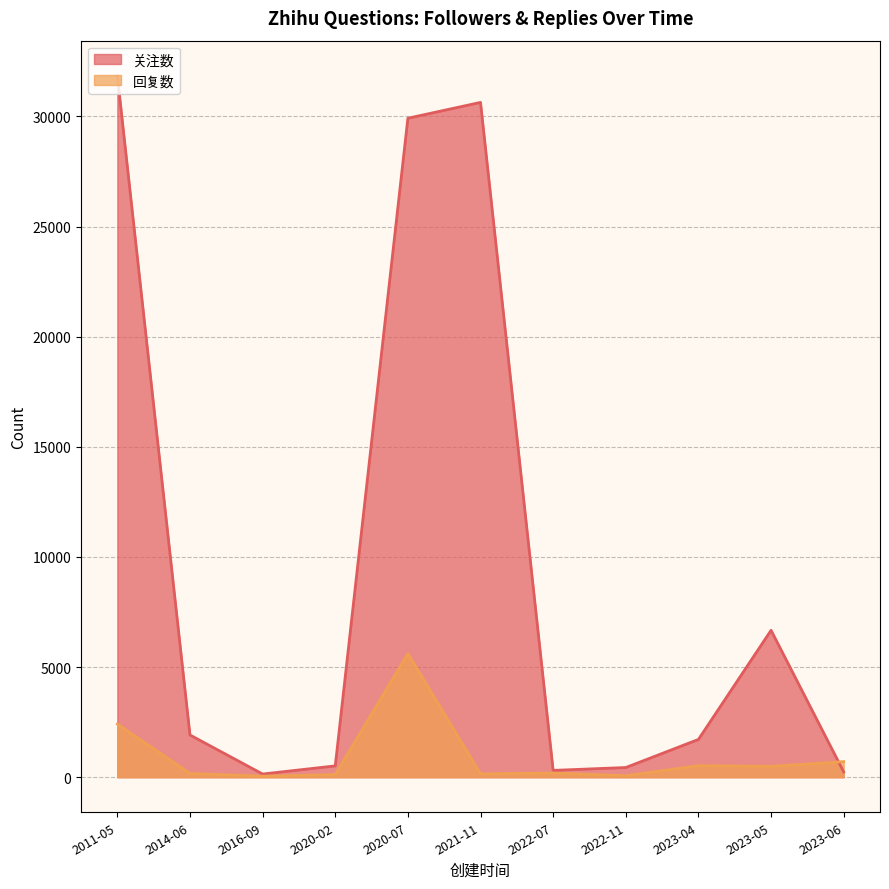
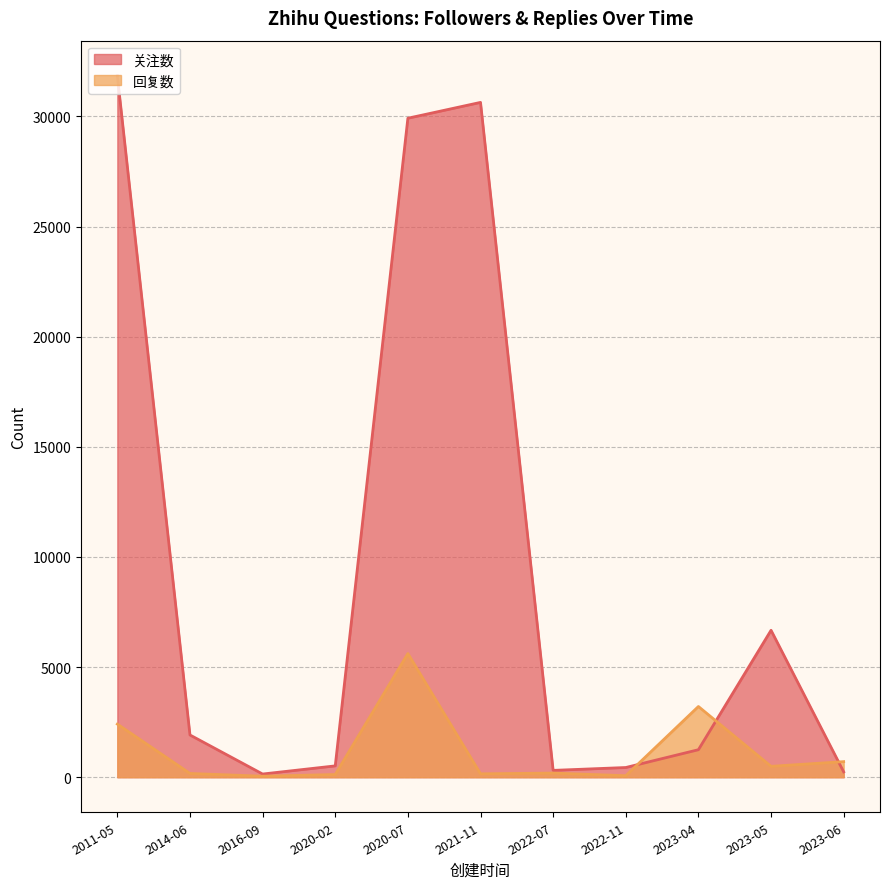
  {
    "关注数": {
      "2014-06": 1900,
      "2020-02": 500,
      "2020-07": 29900,
      "2021-11": 30600,
      "2022-07": 300,
      "2022-11": 400,
-     "2023-04": 1700,
+     "2023-04": 1200,
      "2023-05": 6700,
      "2023-06": 200
    },
    "回复数": {
      "2011-05": 2400,
      "2014-06": 200,
      "2020-02": 100,
      "2020-07": 5600,
      "2021-11": 200,
      "2022-07": 200,
      "2022-11": 100,
-     "2023-04": 500,
+     "2023-04": 3200,
      "2023-05": 500,
      "2023-06": 700
    }
  }
